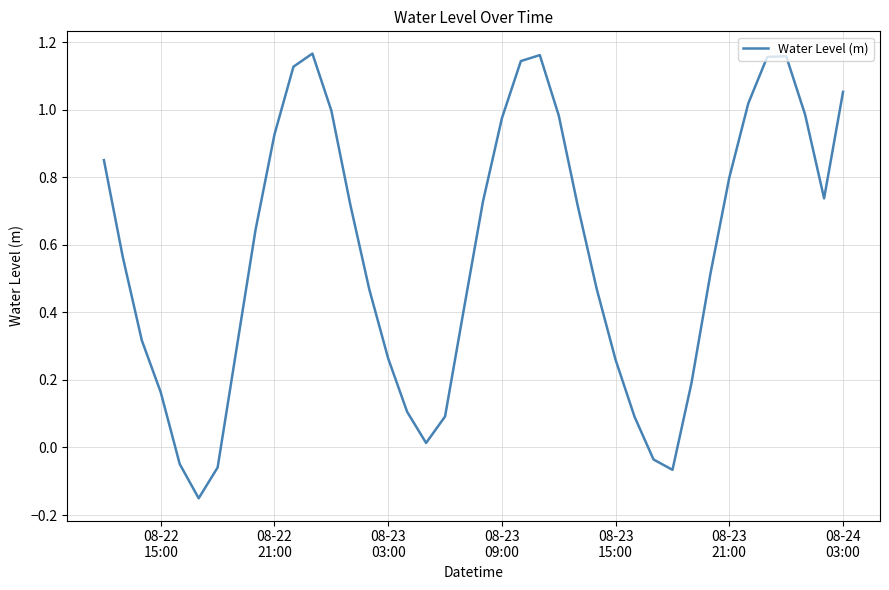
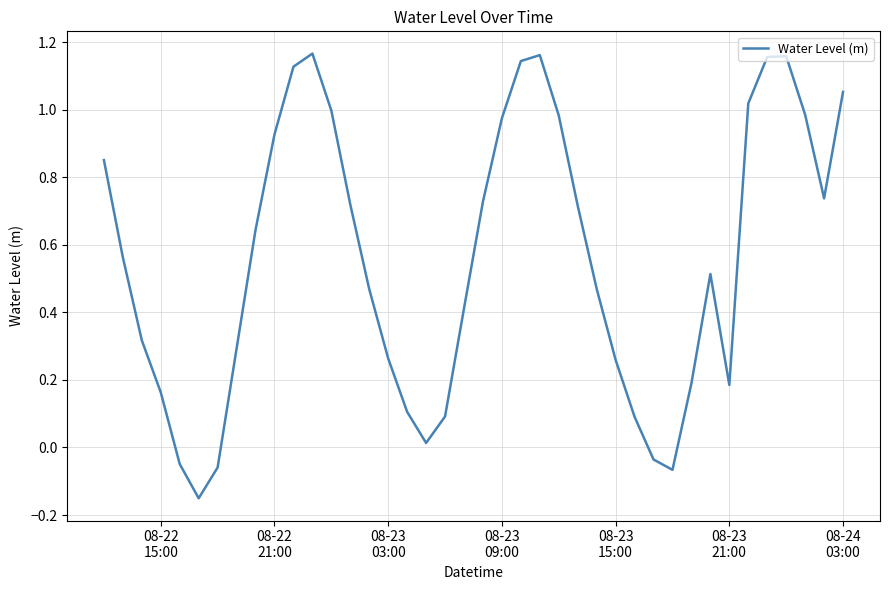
  {
    "08-22 15:00": 0.16,
    "08-22 21:00": 0.93,
    "08-23 03:00": 0.26,
    "08-23 09:00": 0.97,
    "08-23 15:00": 0.26,
-   "08-23 21:00": 0.80,
+   "08-23 21:00": 0.18,
    "08-24 03:00": 1.05
  }
